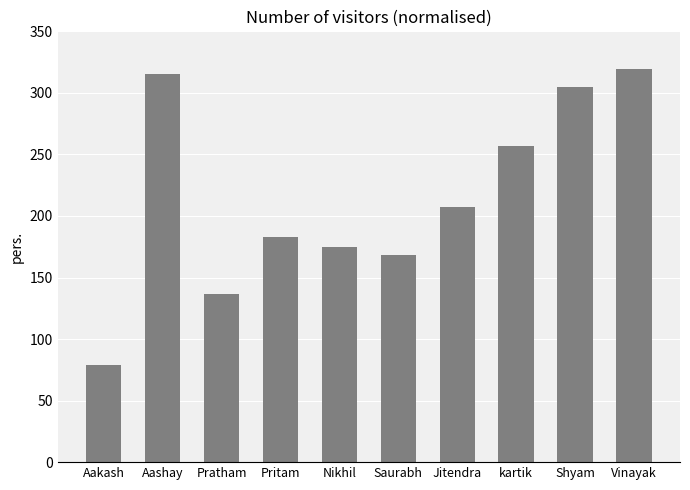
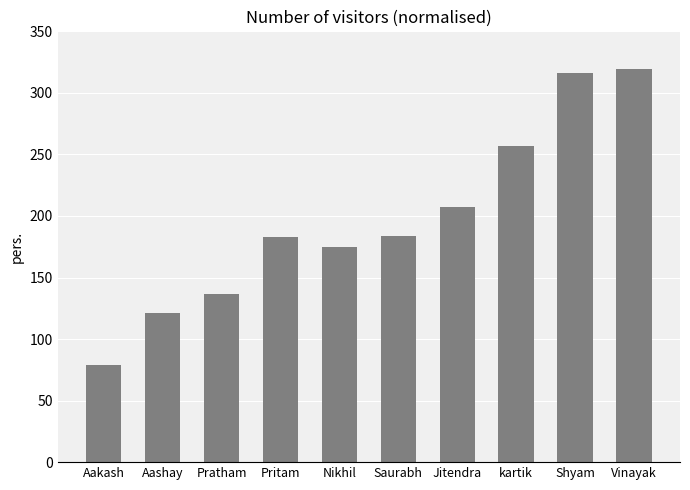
  {
    "Aakash": 79,
-   "Aashay": 315,
+   "Aashay": 121,
    "Pratham": 137,
    "Pritam": 183,
    "Nikhil": 175,
-   "Saurabh": 168,
+   "Saurabh": 184,
    "Jitendra": 207,
    "kartik": 257,
-   "Shyam": 305,
+   "Shyam": 316,
    "Vinayak": 319
  }
